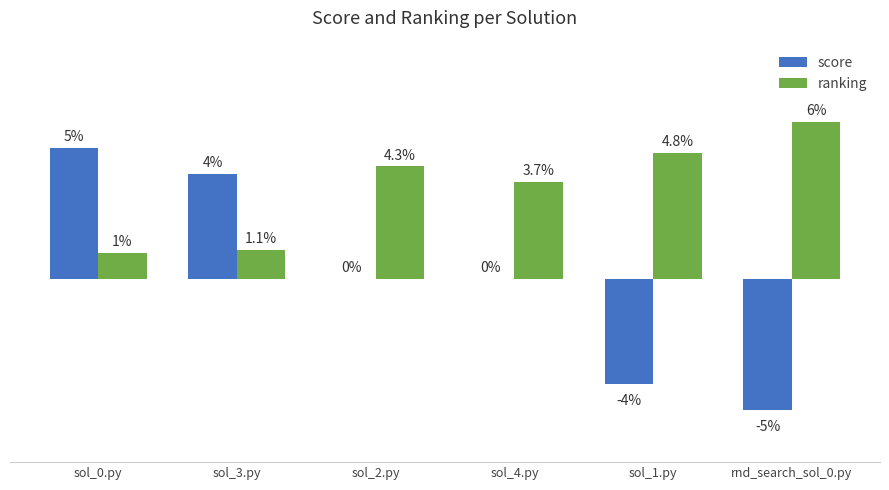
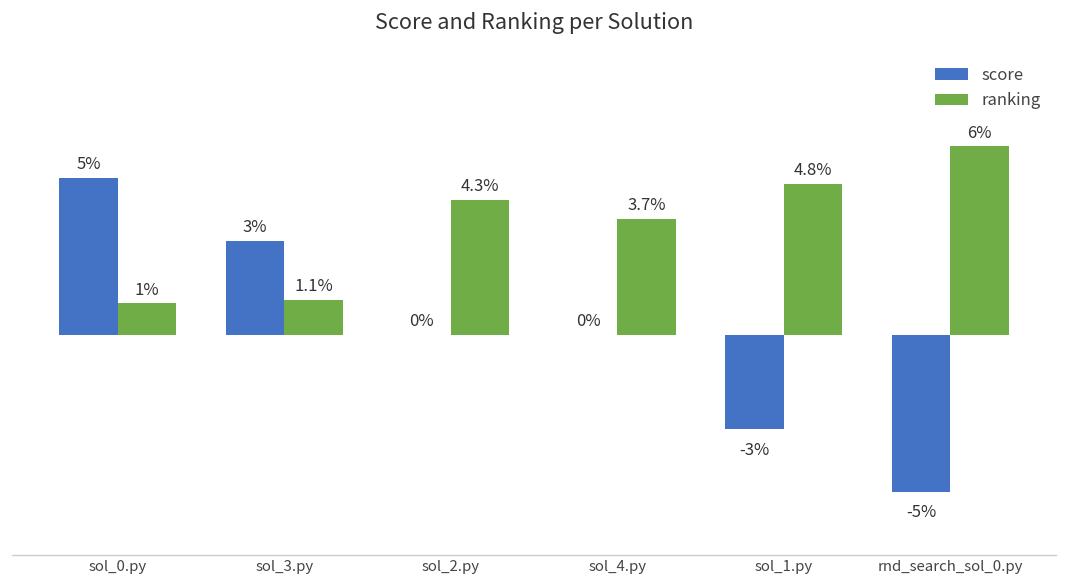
  {
    "score": {
      "sol_0.py": "5%",
-     "sol_3.py": "4%",
+     "sol_3.py": "3%",
      "sol_2.py": "0%",
      "sol_4.py": "0%",
-     "sol_1.py": "-4%",
+     "sol_1.py": "-3%",
      "rnd_search_sol_0.py": "-5%"
    },
    "ranking": {
      "sol_0.py": "1%",
      "sol_3.py": "1.1%",
      "sol_2.py": "4.3%",
      "sol_4.py": "3.7%",
      "sol_1.py": "4.8%",
      "rnd_search_sol_0.py": "6%"
    }
  }
